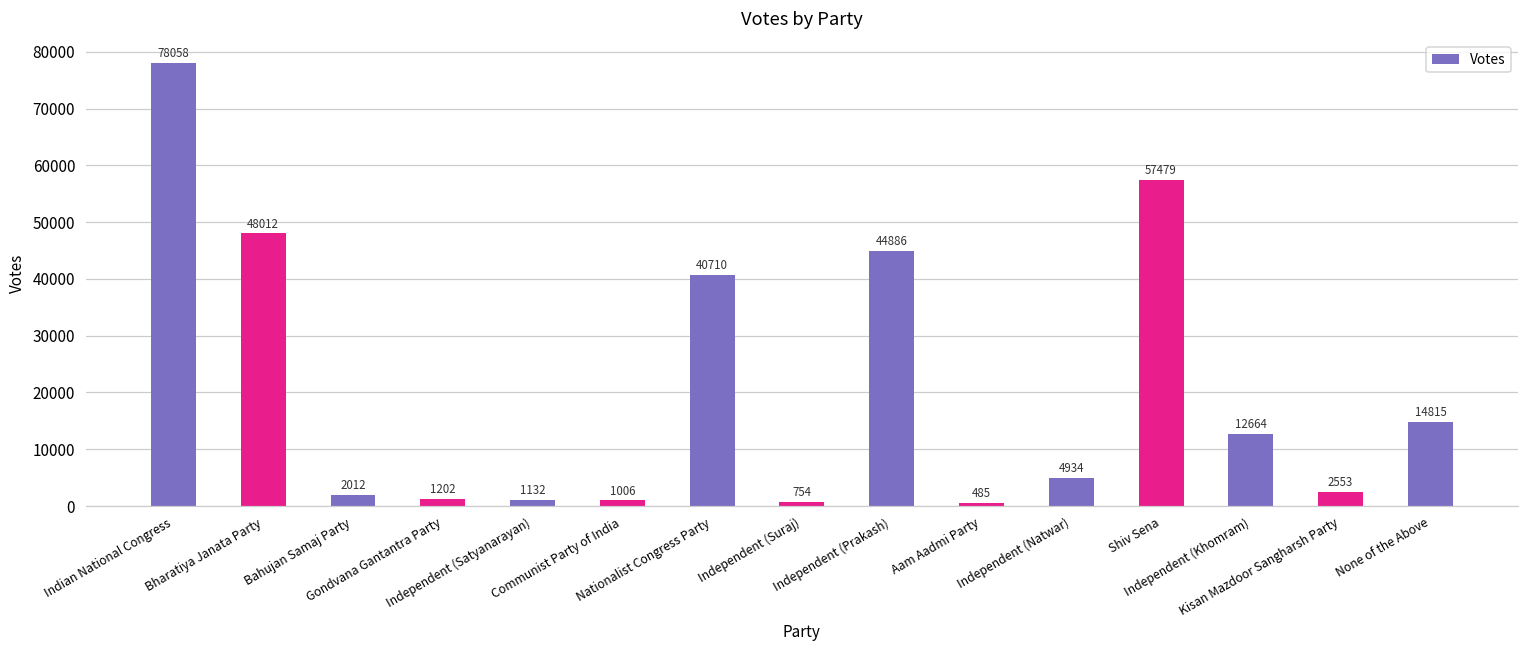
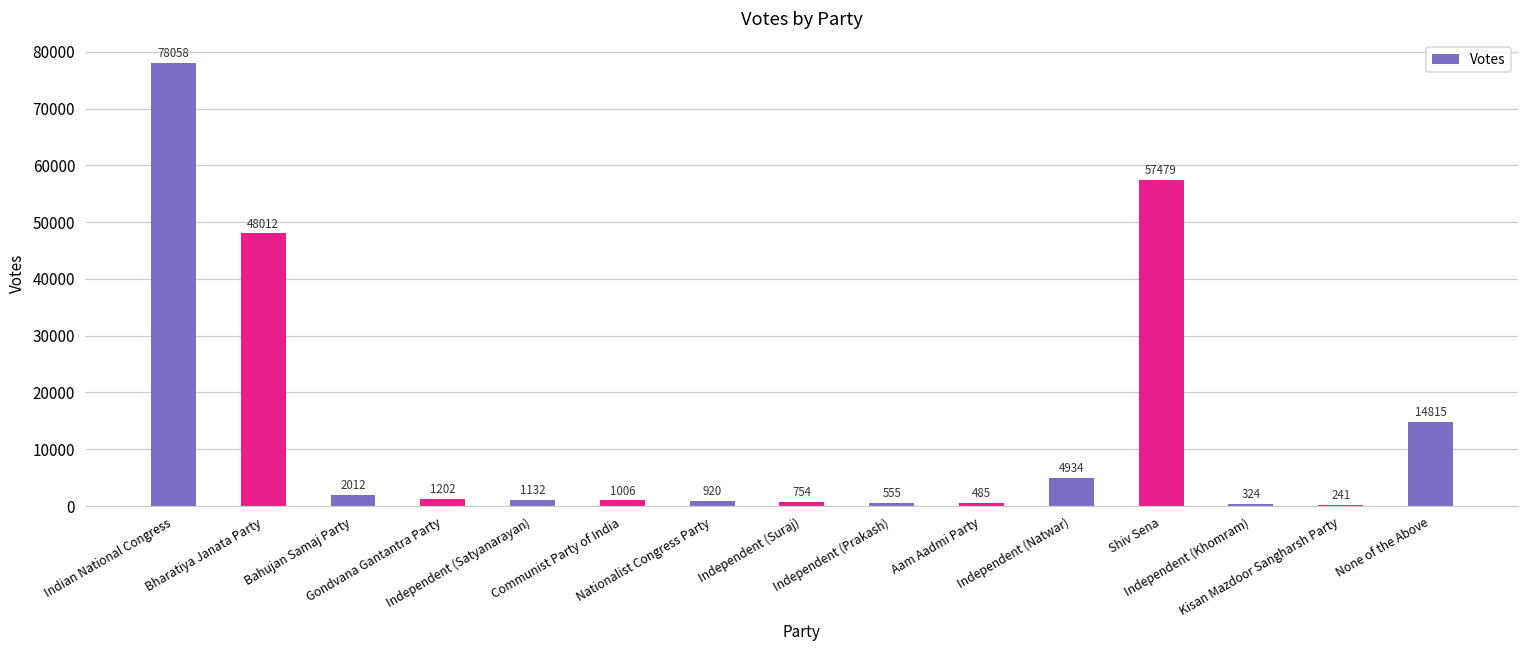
  {
    "Indian National Congress": 78058,
    "Bharatiya Janata Party": 48012,
    "Bahujan Samaj Party": 2012,
    "Gondvana Gantantra Party": 1202,
    "Independent (Satyanarayan)": 1132,
    "Communist Party of India": 1006,
-   "Nationalist Congress Party": 40710,
+   "Nationalist Congress Party": 920,
    "Independent (Suraj)": 754,
-   "Independent (Prakash)": 44886,
+   "Independent (Prakash)": 555,
    "Aam Aadmi Party": 485,
    "Independent (Natwar)": 4934,
    "Shiv Sena": 57479,
-   "Independent (Khomram)": 12664,
-   "Kisan Mazdoor Sangharsh Party": 2553,
+   "Independent (Khomram)": 324,
+   "Kisan Mazdoor Sangharsh Party": 241,
    "None of the Above": 14815
  }
